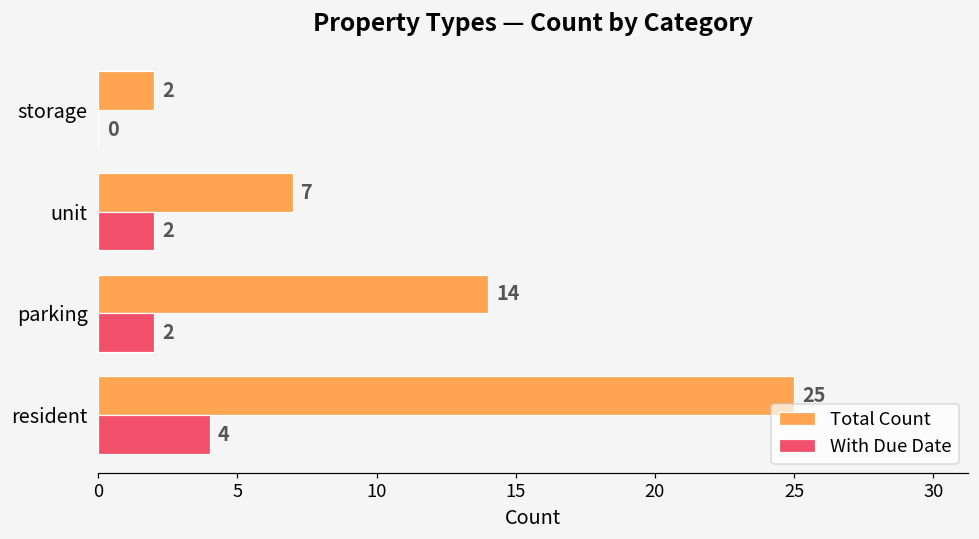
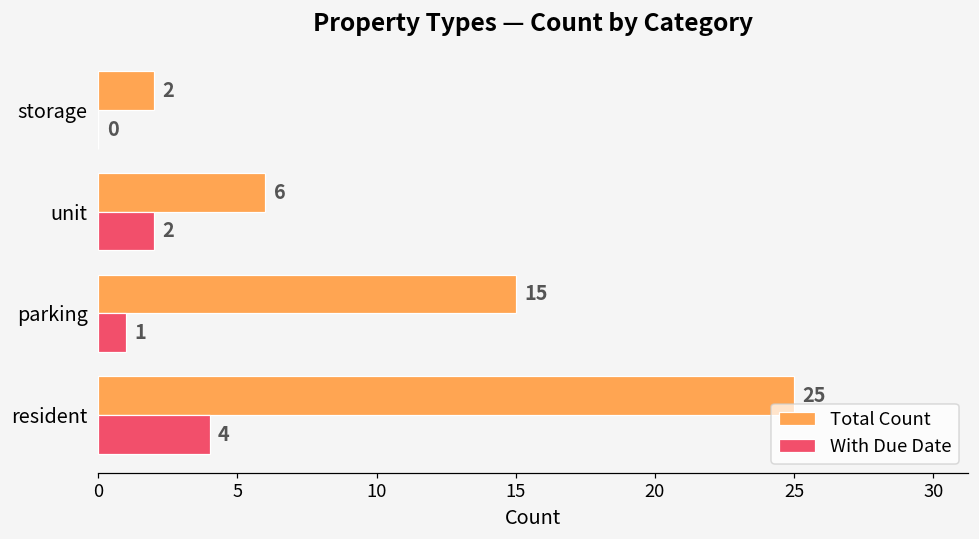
  {
    "Total Count": {
      "storage": 2,
-     "unit": 7,
-     "parking": 14
+     "unit": 6,
+     "parking": 15
    },
    "With Due Date": {
      "storage": 0,
      "unit": 2,
-     "parking": 2,
+     "parking": 1,
      "resident": 4
    }
  }
